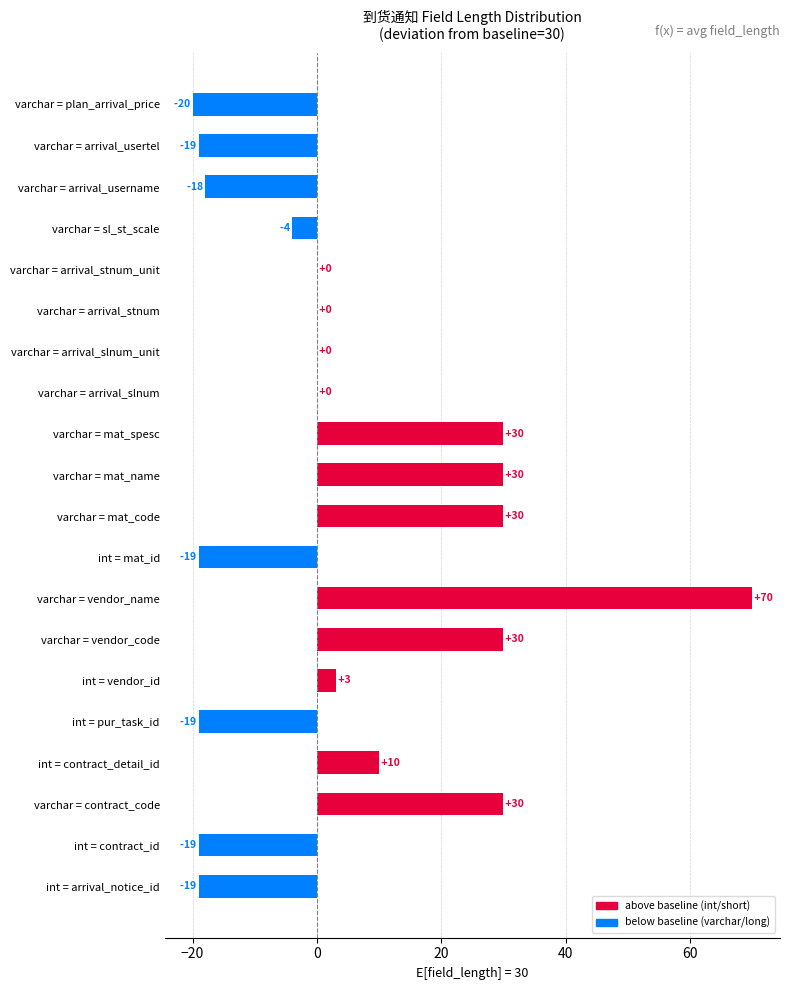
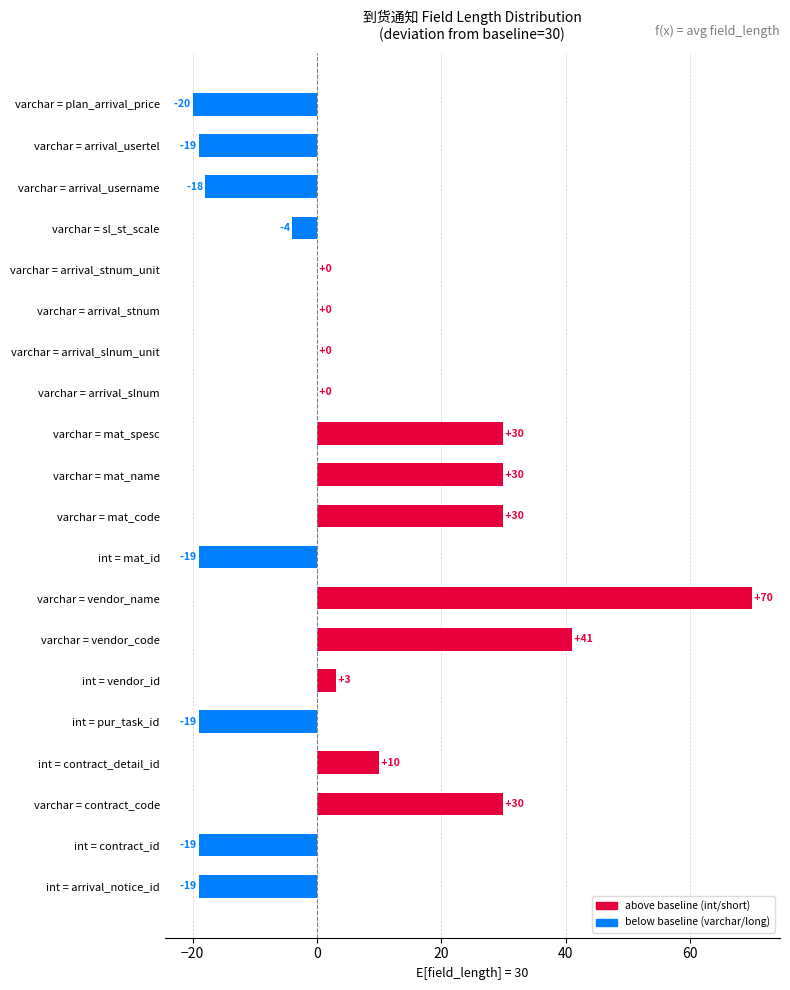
  {
    "varchar = plan_arrival_price": "-20",
    "varchar = arrival_usertel": "-19",
    "varchar = arrival_username": "-18",
    "varchar = sl_st_scale": "-4",
    "varchar = arrival_stnum_unit": "+0",
    "varchar = arrival_stnum": "+0",
    "varchar = arrival_slnum_unit": "+0",
    "varchar = arrival_slnum": "+0",
    "varchar = mat_spesc": "+30",
    "varchar = mat_name": "+30",
    "varchar = mat_code": "+30",
    "int = mat_id": "-19",
    "varchar = vendor_name": "+70",
-   "varchar = vendor_code": "+30",
+   "varchar = vendor_code": "+41",
    "int = vendor_id": "+3",
    "int = pur_task_id": "-19",
    "int = contract_detail_id": "+10",
    "varchar = contract_code": "+30",
    "int = contract_id": "-19",
    "int = arrival_notice_id": "-19"
  }
